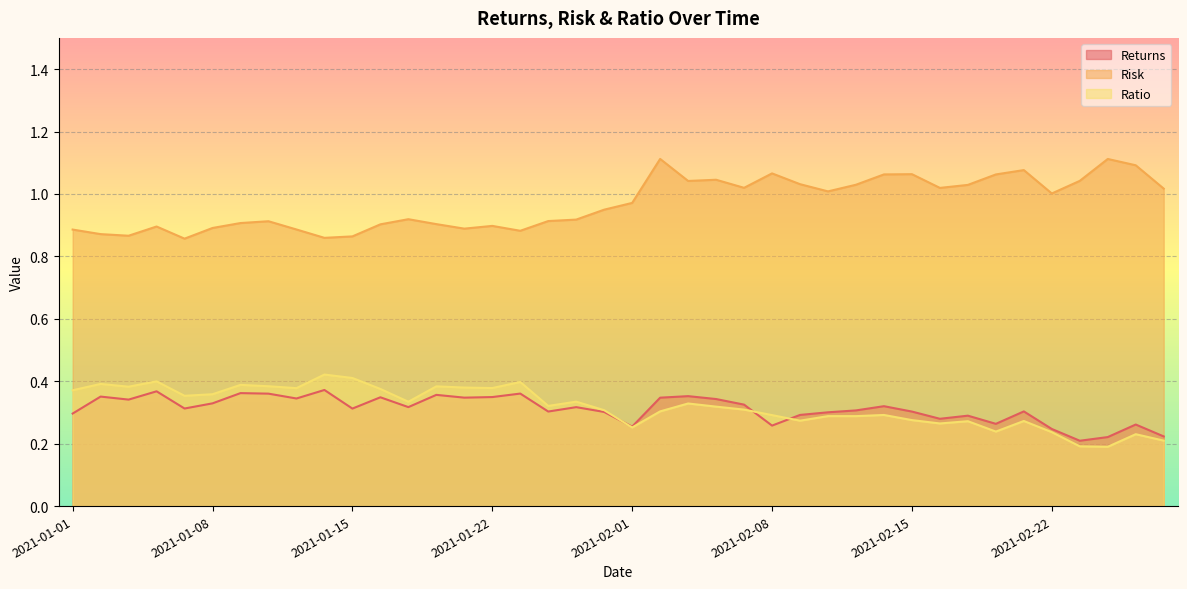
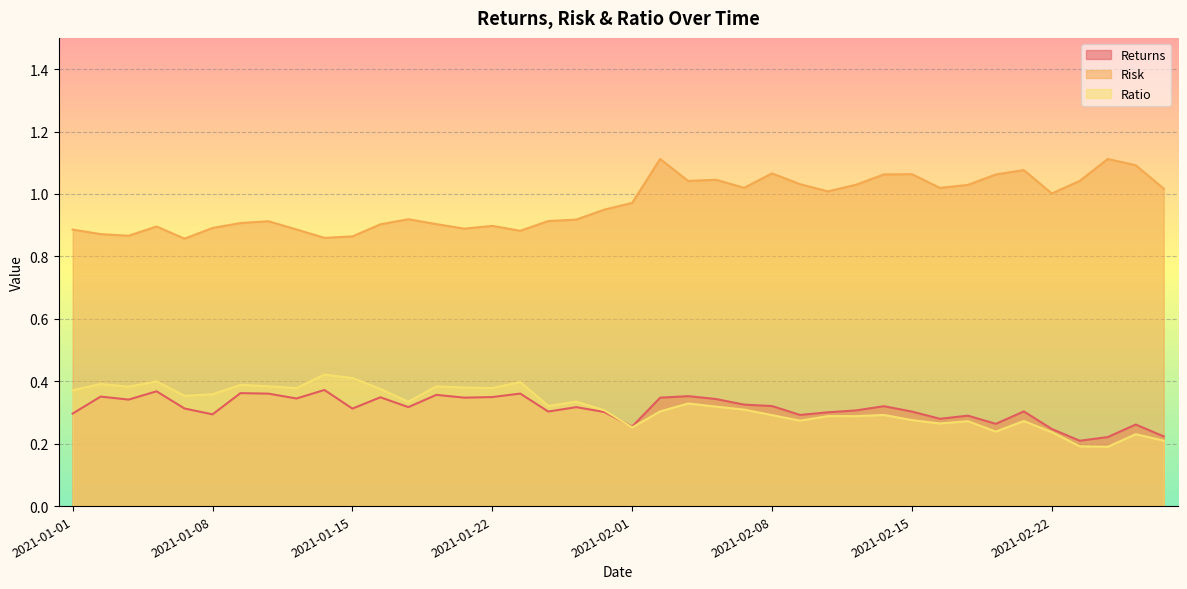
  {
    "Returns": {
      "2021-01-01": 0.30,
-     "2021-01-08": 0.33,
+     "2021-01-08": 0.29,
      "2021-01-15": 0.31,
      "2021-01-22": 0.35,
-     "2021-02-08": 0.26,
+     "2021-02-08": 0.32,
      "2021-02-15": 0.30,
      "2021-02-22": 0.25
    }
  }
